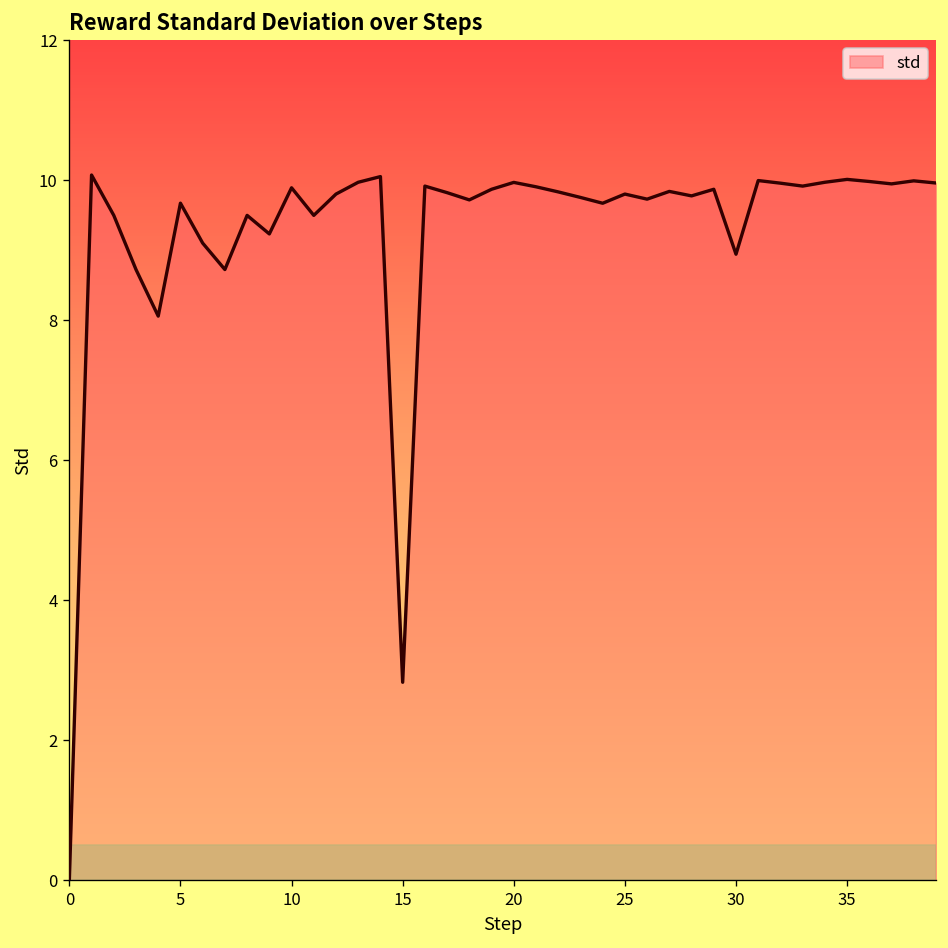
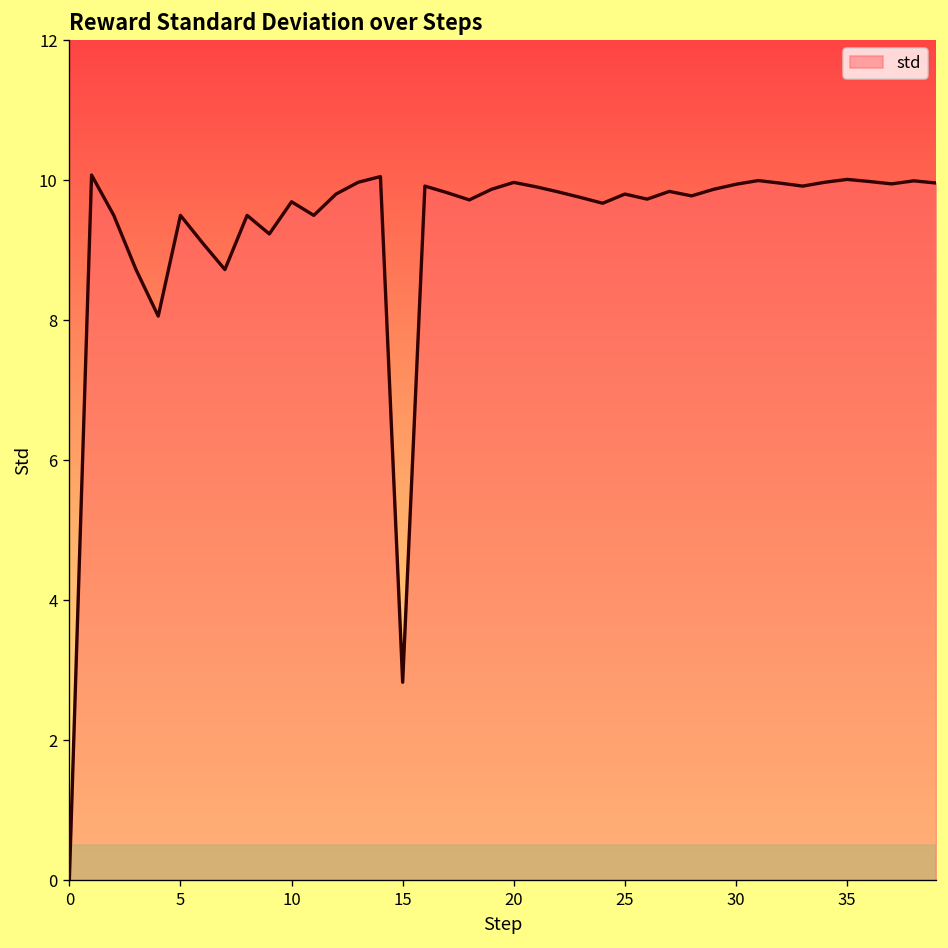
  {
-   "5": 9.7,
-   "10": 9.9,
+   "5": 9.5,
+   "10": 9.7,
    "15": 2.8,
    "20": 10.0,
    "25": 9.8,
-   "30": 8.9,
+   "30": 9.9,
    "35": 10.0
  }
